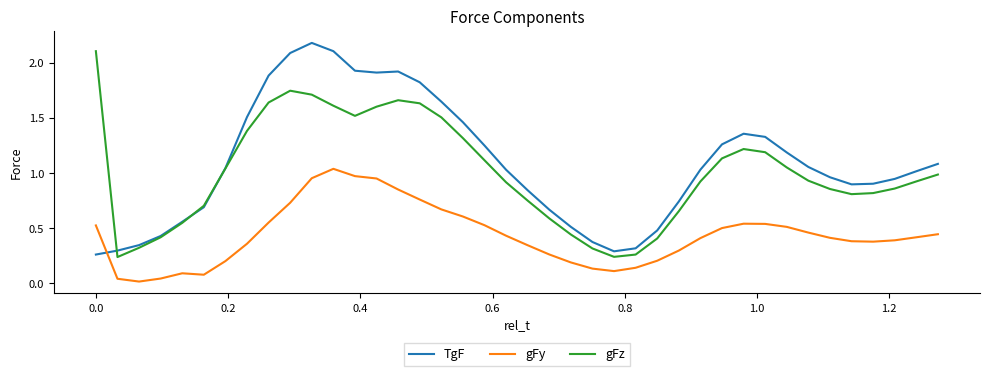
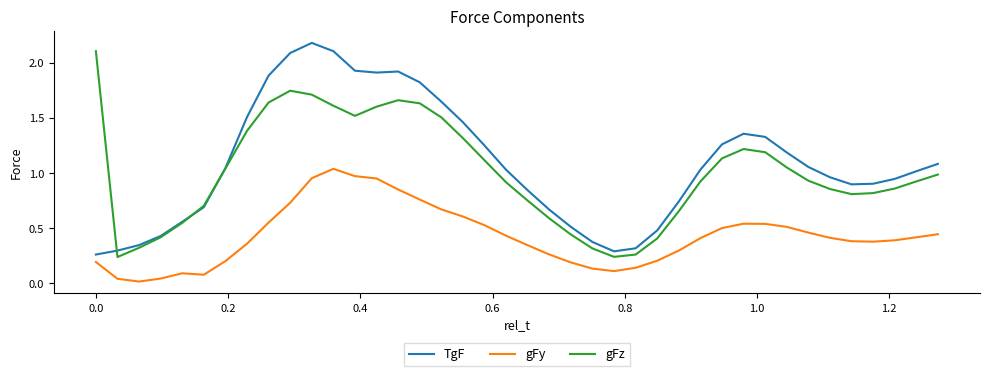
  {
    "TgF": {
      "0.0": 0.26
    },
    "gFy": {
-     "0.0": 0.53
+     "0.0": 0.19
    },
    "gFz": {
      "0.0": 2.11
    }
  }
